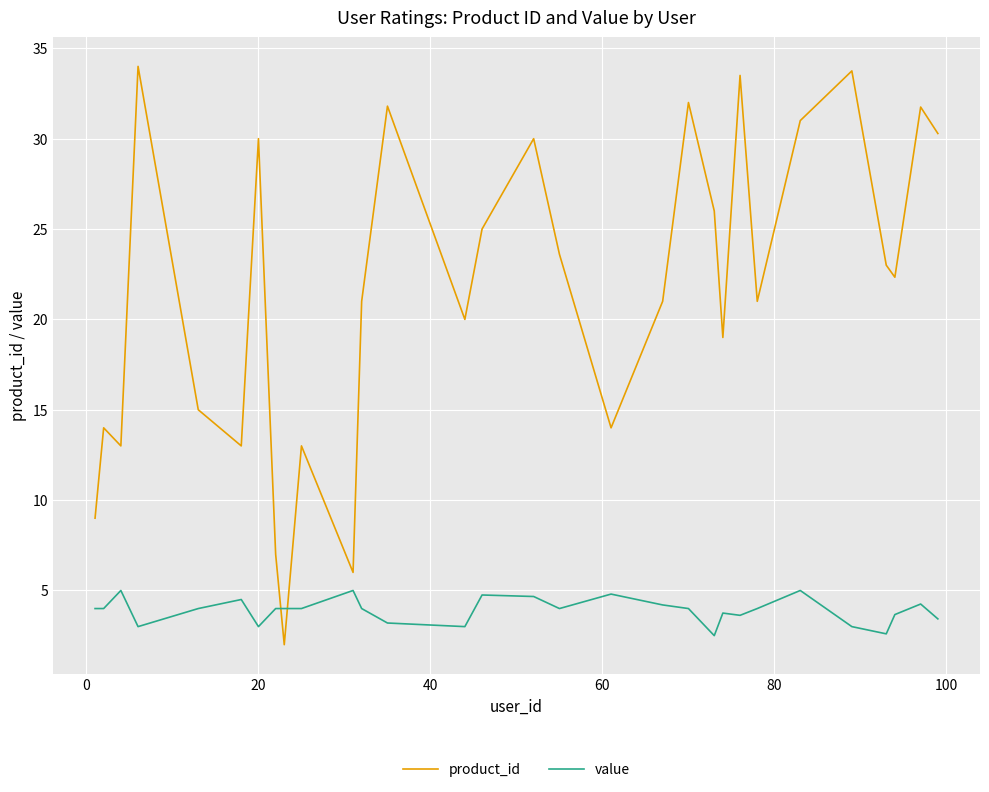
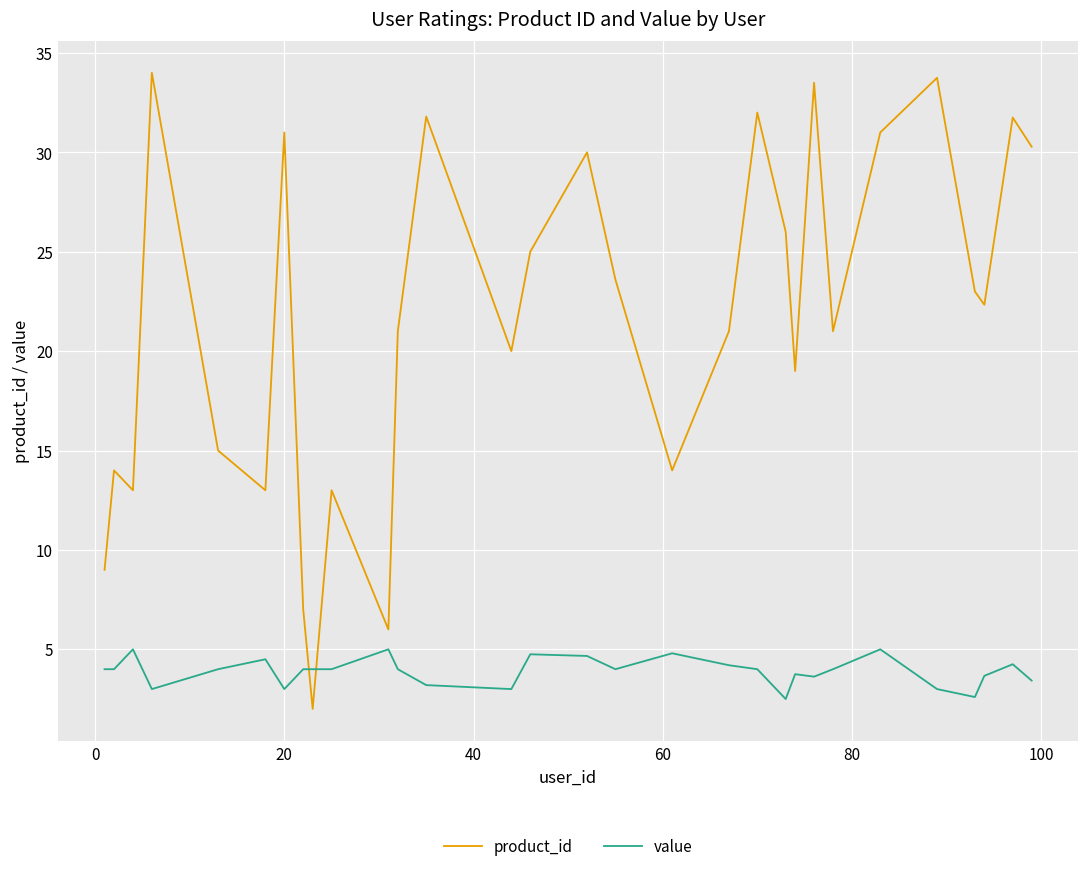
  {
    "product_id": {
-     "20": 30
+     "20": 31
    },
    "value": {
      "20": 3
    }
  }
